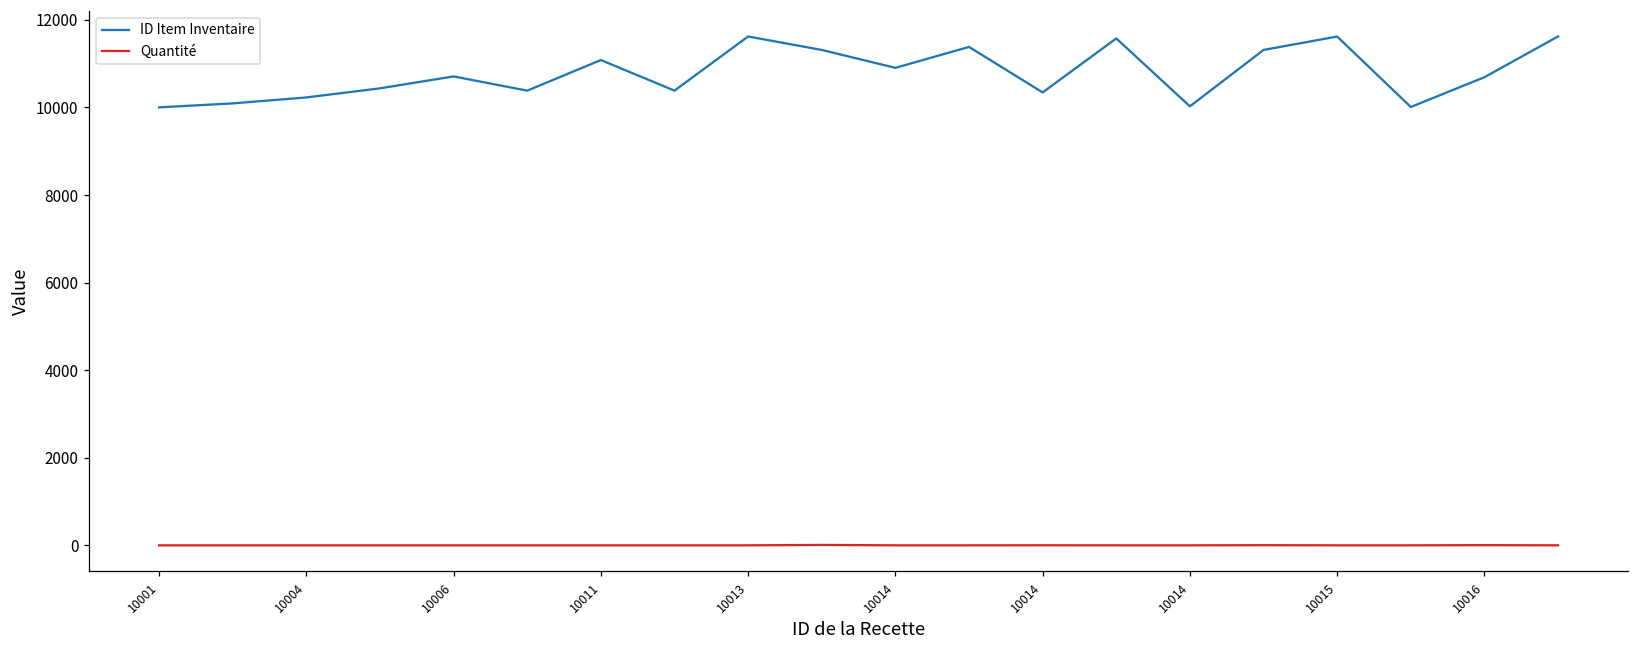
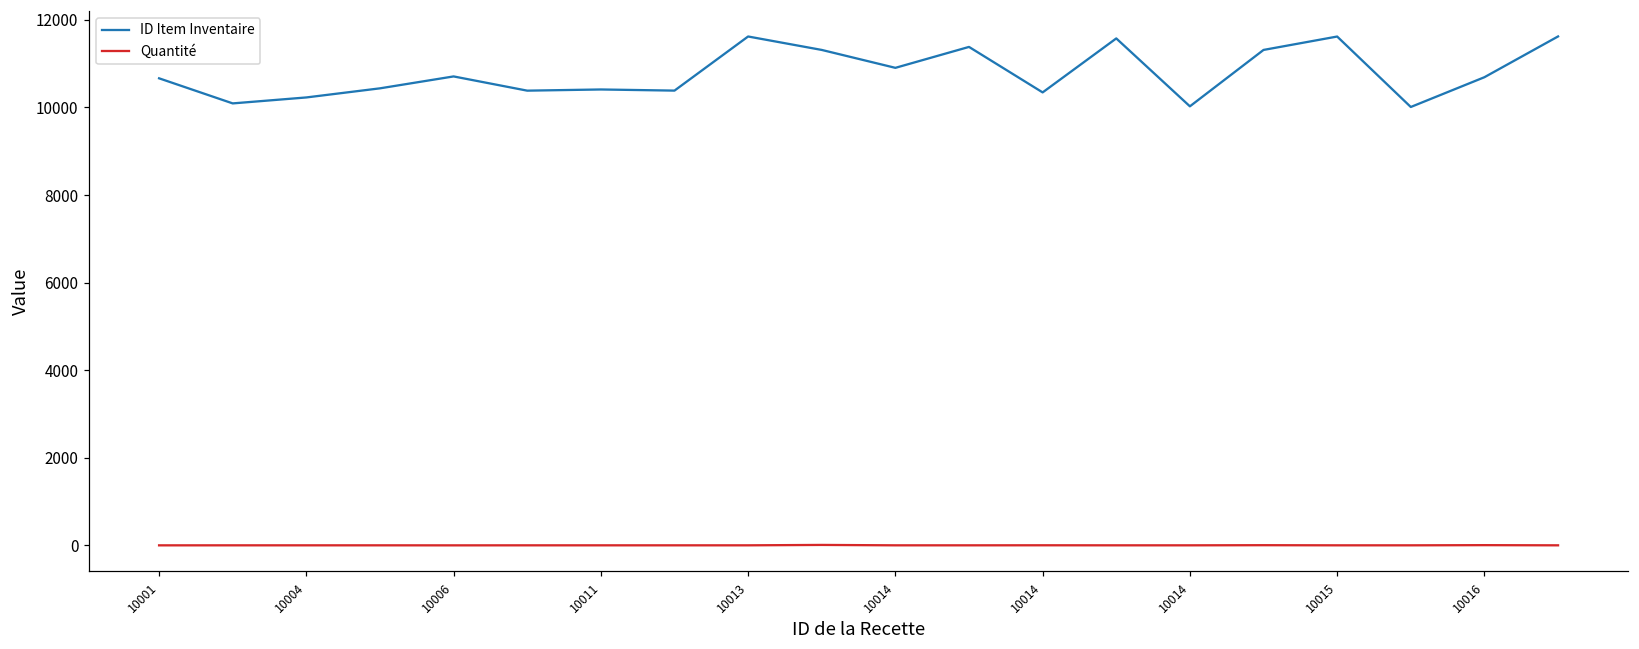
  {
    "ID Item Inventaire": {
-     "10001": 10000,
+     "10001": 10700,
      "10004": 10200,
      "10006": 10700,
-     "10011": 11100,
+     "10011": 10400,
      "10013": 11600,
      "10015": 11600,
      "10016": 10700
    },
    "Quantité": {
      "10001": 0,
      "10004": 0,
      "10006": 0,
      "10011": 0,
      "10013": 0,
      "10015": 0,
      "10016": 0
    }
  }
